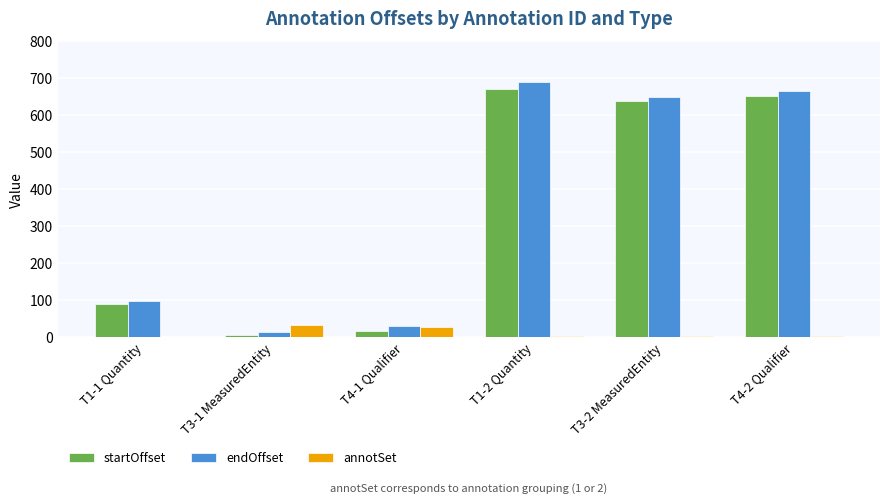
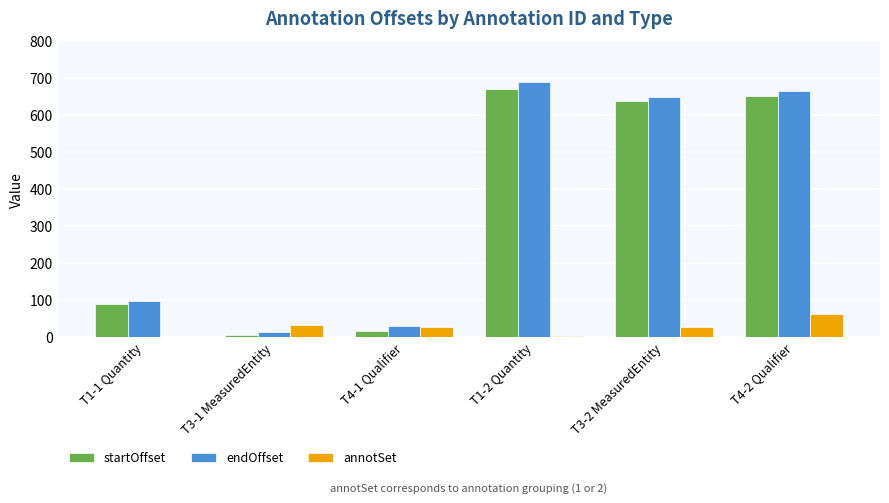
  {
    "startOffset": {
      "T1-1 Quantity": 90,
      "T4-1 Qualifier": 20,
      "T1-2 Quantity": 670,
      "T3-2 MeasuredEntity": 640,
      "T4-2 Qualifier": 650
    },
    "endOffset": {
      "T1-1 Quantity": 100,
      "T3-1 MeasuredEntity": 10,
      "T4-1 Qualifier": 30,
      "T1-2 Quantity": 690,
      "T3-2 MeasuredEntity": 650,
      "T4-2 Qualifier": 670
    },
    "annotSet": {
      "T3-1 MeasuredEntity": 30,
      "T4-1 Qualifier": 30,
-     "T3-2 MeasuredEntity": 0,
-     "T4-2 Qualifier": 0
+     "T3-2 MeasuredEntity": 30,
+     "T4-2 Qualifier": 60
    }
  }
